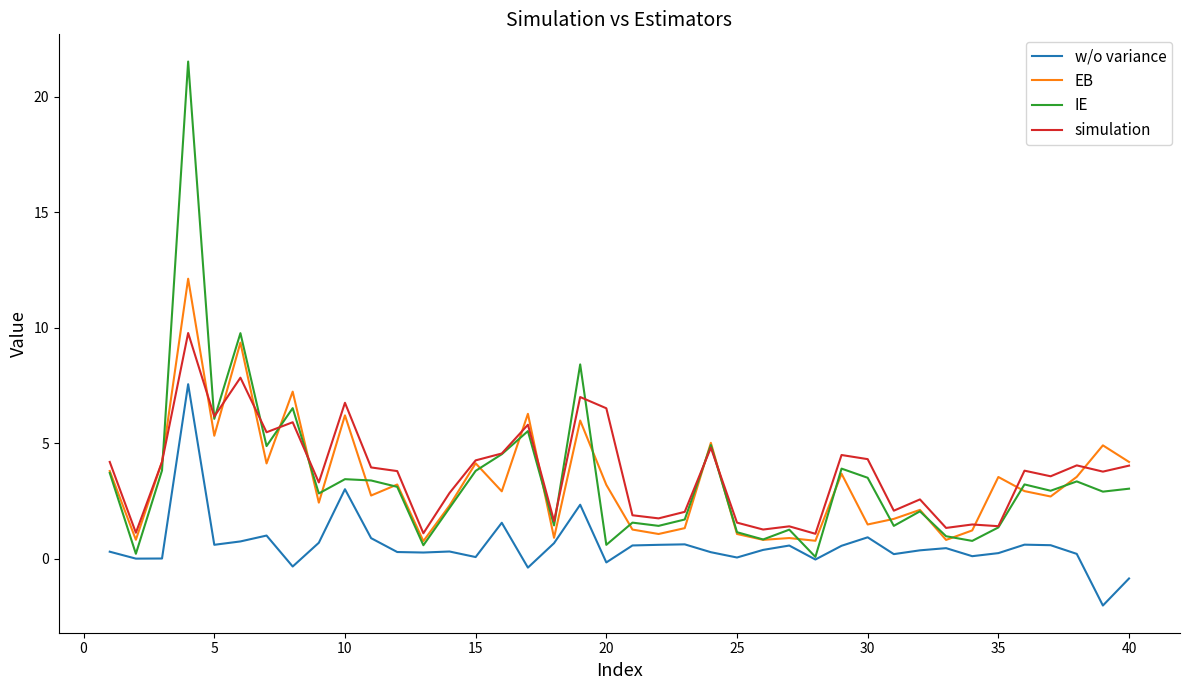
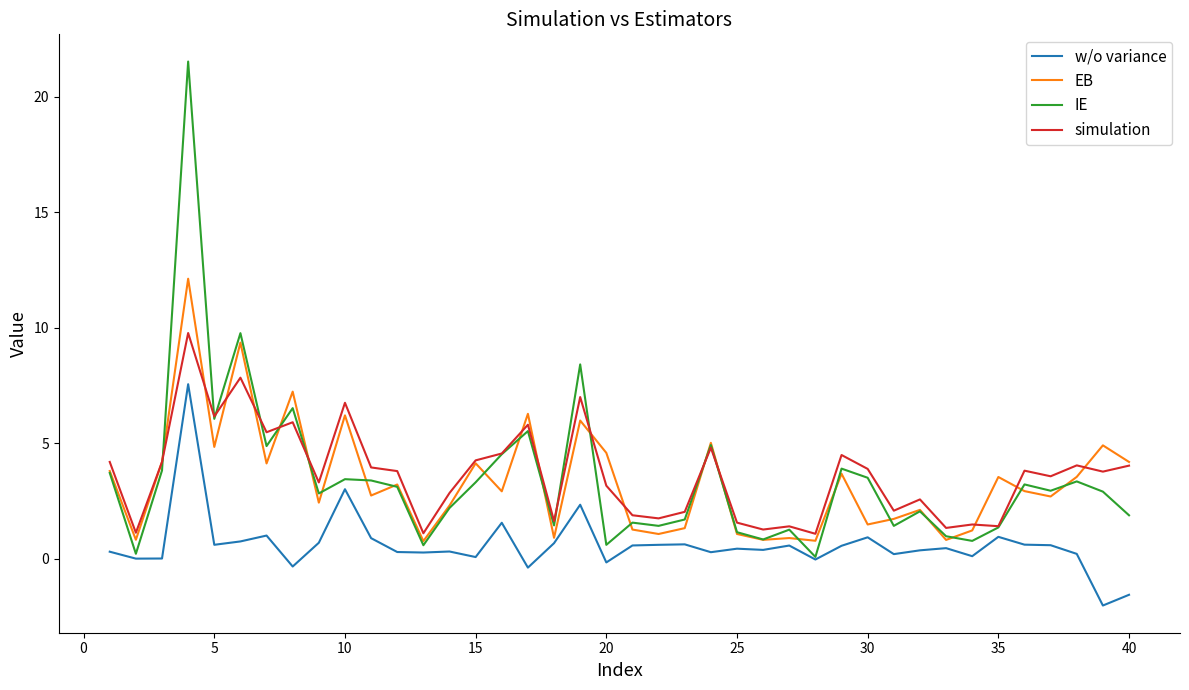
  {
    "w/o variance": {
      "5": 0.6,
      "10": 3.0,
      "15": 0.1,
      "20": -0.2,
-     "25": 0.0,
+     "25": 0.4,
      "30": 0.9,
-     "35": 0.2,
-     "40": -0.9
+     "35": 0.9,
+     "40": -1.6
    },
    "EB": {
-     "5": 5.3,
+     "5": 4.8,
      "10": 6.2,
      "15": 4.1,
-     "20": 3.2,
+     "20": 4.6,
      "30": 1.5,
      "35": 3.5,
      "40": 4.2
    },
    "IE": {
      "10": 3.4,
-     "15": 3.8,
+     "15": 3.3,
      "20": 0.6,
      "30": 3.5,
-     "40": 3.0
+     "40": 1.9
    },
    "simulation": {
      "10": 6.7,
      "15": 4.3,
-     "20": 6.5,
+     "20": 3.2,
      "25": 1.6,
-     "30": 4.3,
+     "30": 3.9,
      "40": 4.0
    }
  }
